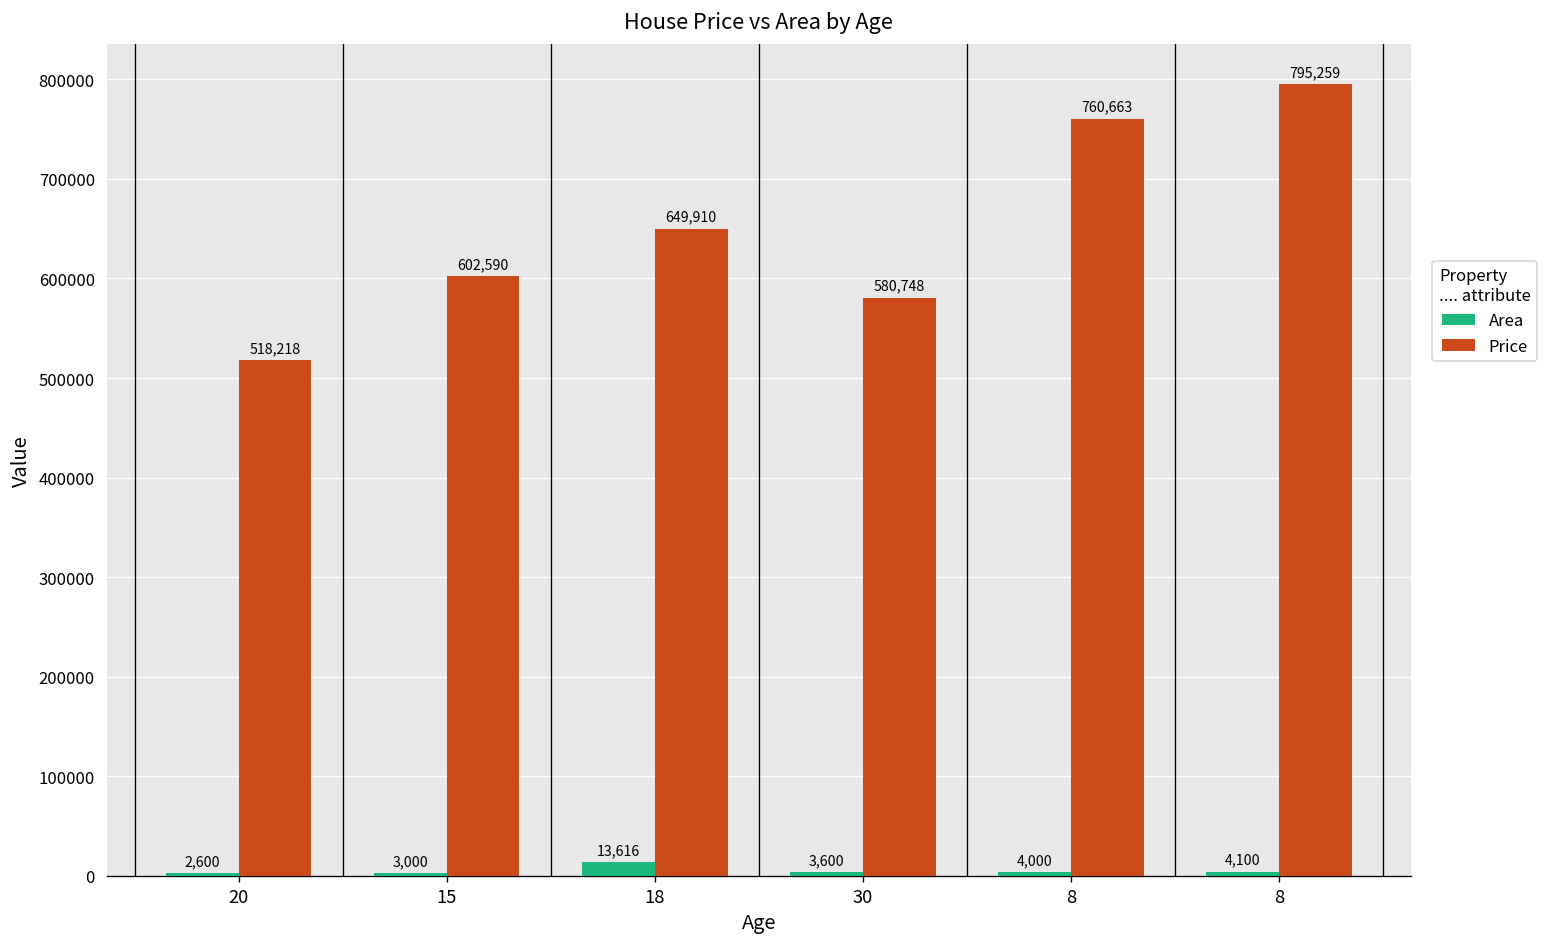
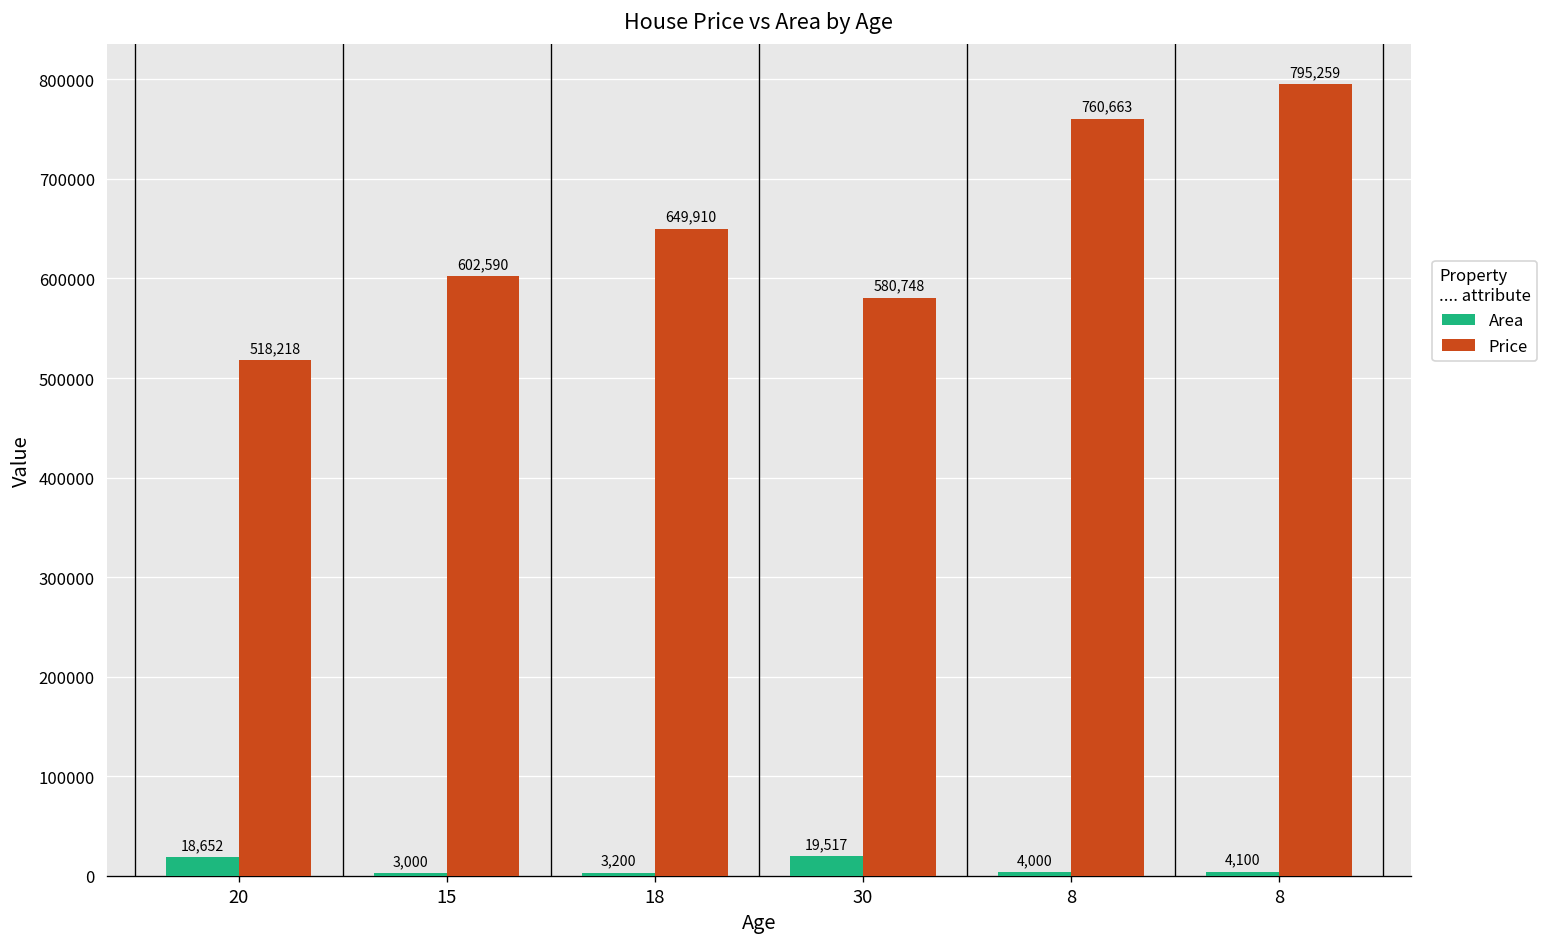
  {
    "Area": {
-     "20": "2,600",
+     "20": "18,652",
      "15": "3,000",
-     "18": "13,616",
-     "30": "3,600"
+     "18": "3,200",
+     "30": "19,517"
    },
    "Price": {
      "20": "518,218",
      "15": "602,590",
      "18": "649,910",
      "30": "580,748"
    }
  }
